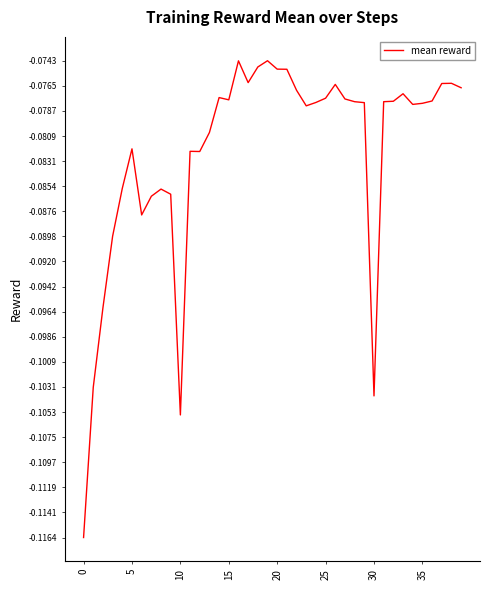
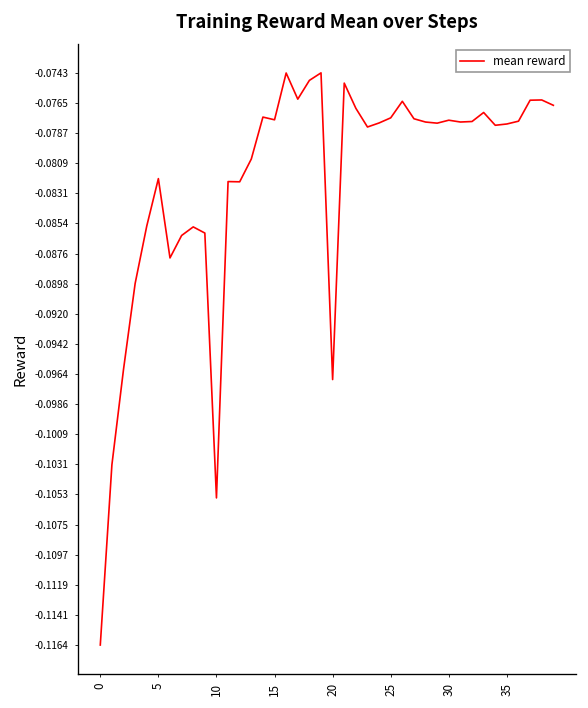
  {
    "0": -0.1164,
    "5": -0.0821,
    "10": -0.1055,
    "15": -0.0777,
-   "20": -0.0750,
+   "20": -0.0968,
    "25": -0.0776,
-   "30": -0.1039,
+   "30": -0.0778,
    "35": -0.0780
  }
